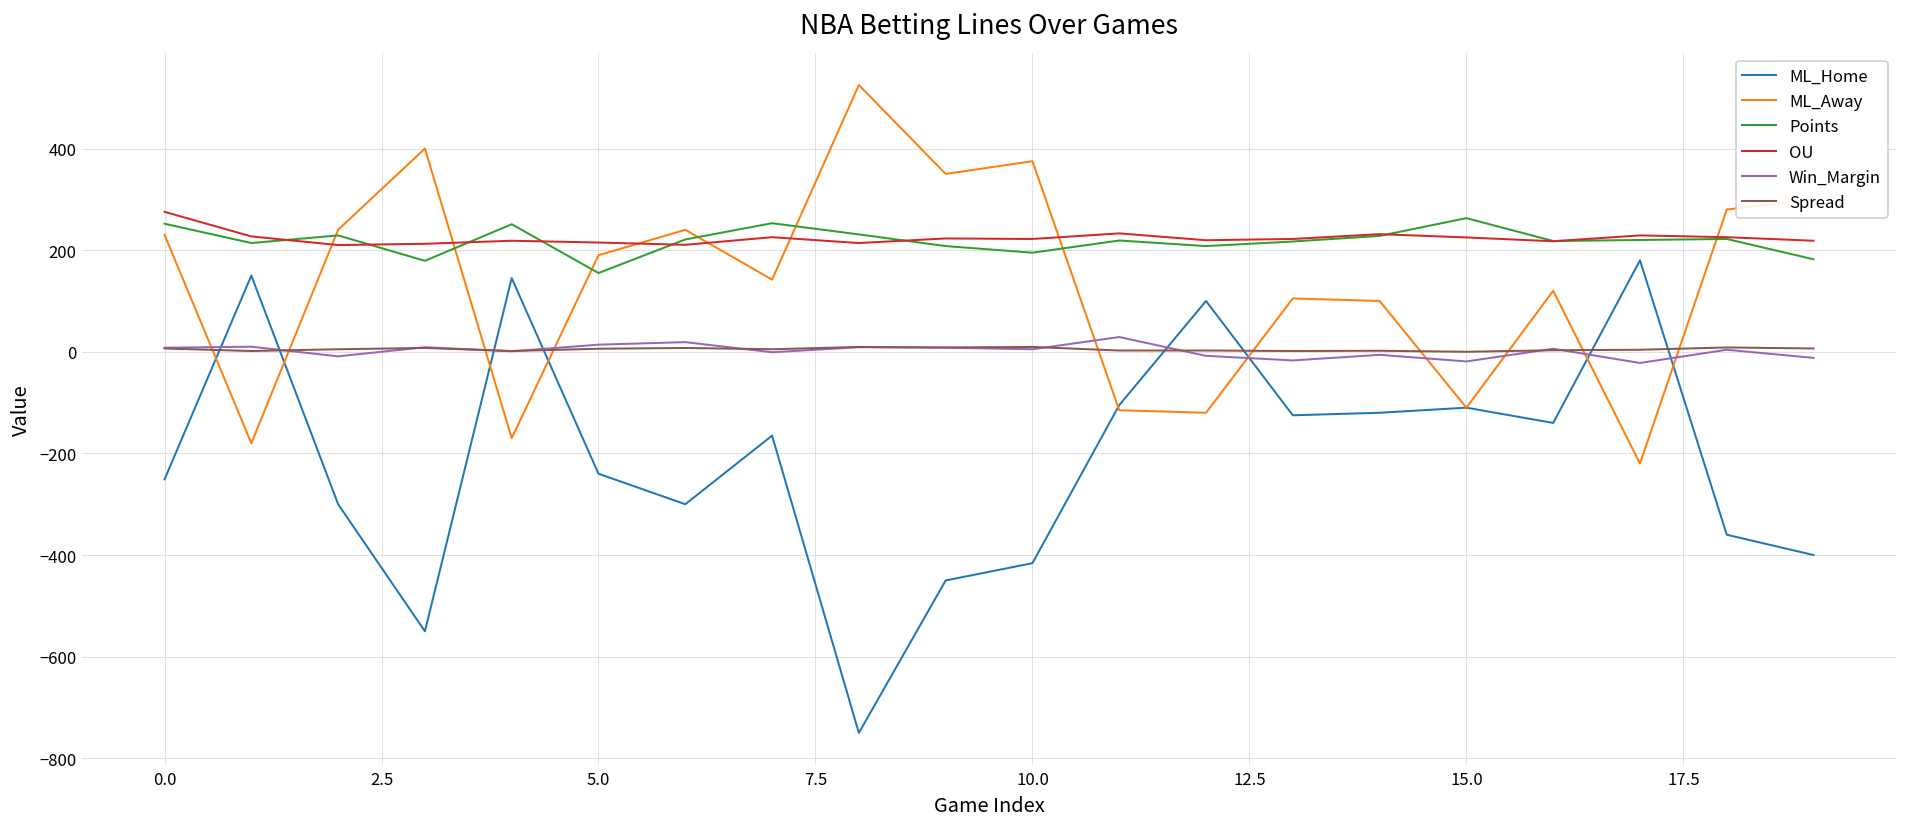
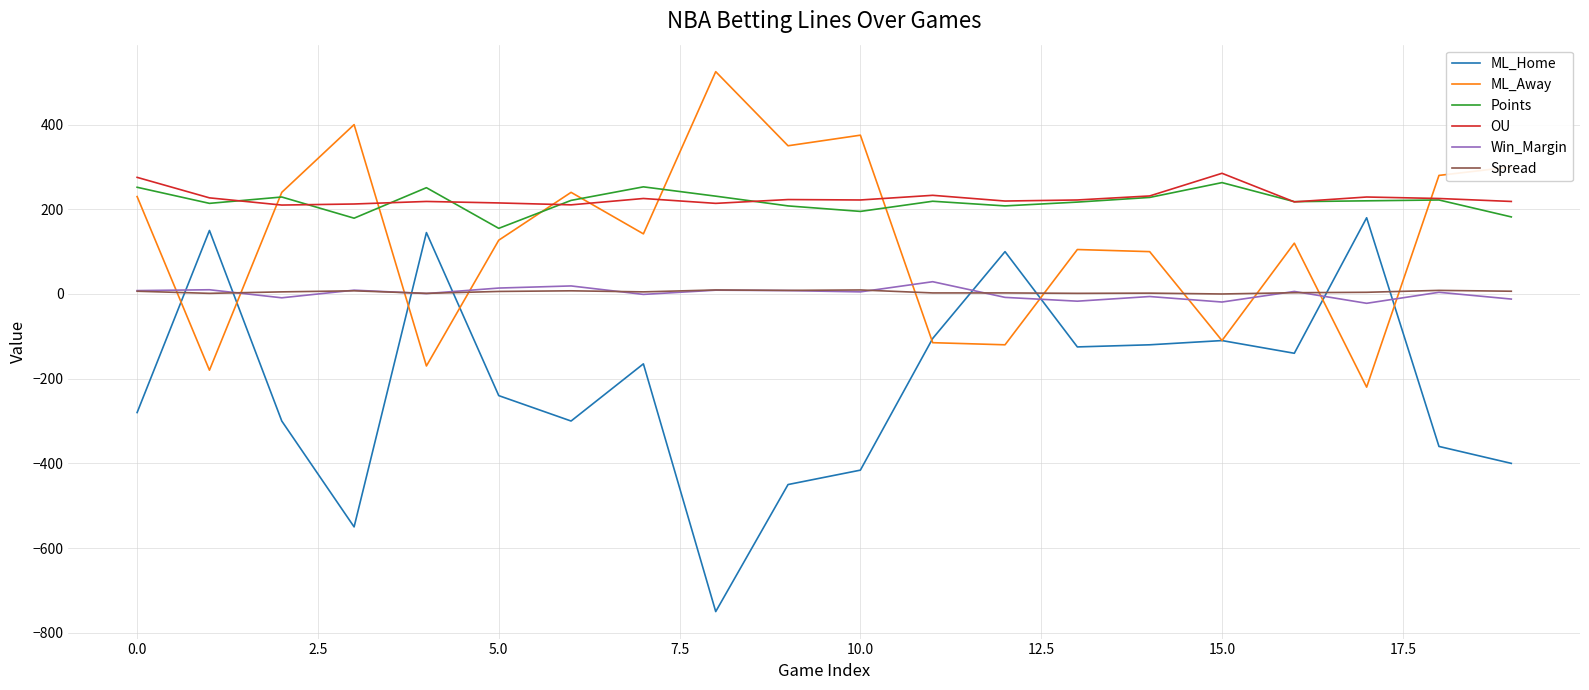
  {
    "ML_Home": {
-     "0.0": -250,
+     "0.0": -280,
      "5.0": -240,
      "10.0": -420
    },
    "ML_Away": {
      "0.0": 230,
-     "5.0": 190,
+     "5.0": 130,
      "10.0": 380
    },
    "Points": {
      "0.0": 250,
      "5.0": 160,
      "10.0": 200,
      "15.0": 260
    },
    "OU": {
      "0.0": 280,
      "5.0": 220,
      "10.0": 220,
-     "15.0": 230
+     "15.0": 290
    },
    "Win_Margin": {
      "5.0": 10,
      "15.0": -20
    },
    "Spread": {
      "5.0": 10,
      "15.0": 0
    }
  }
